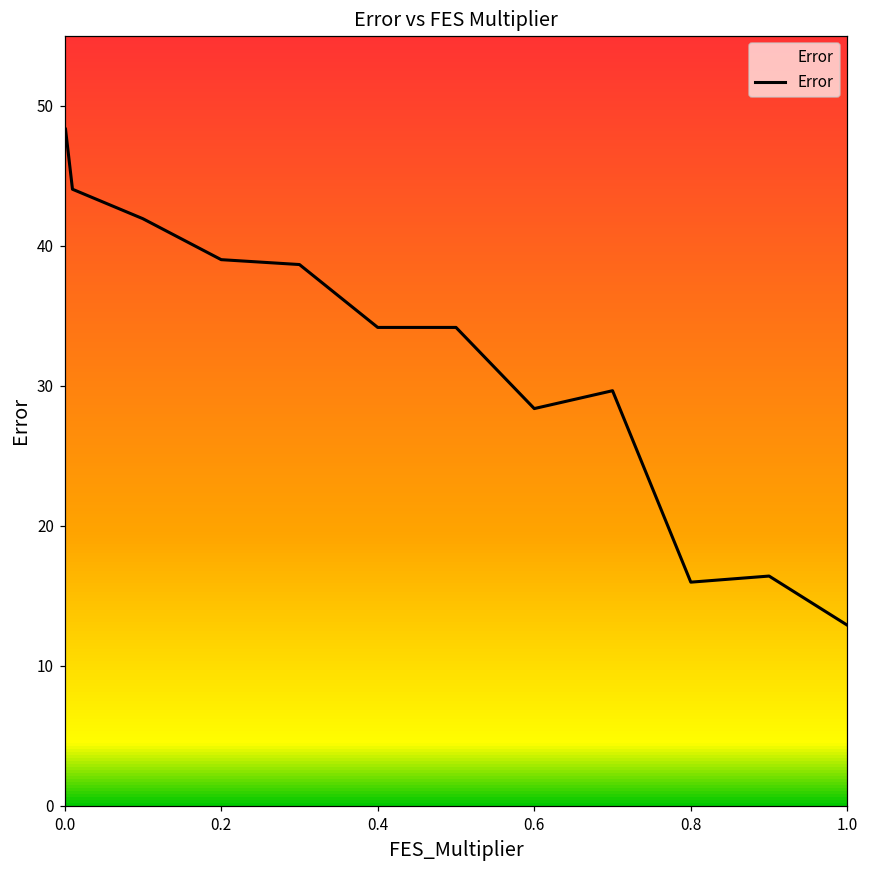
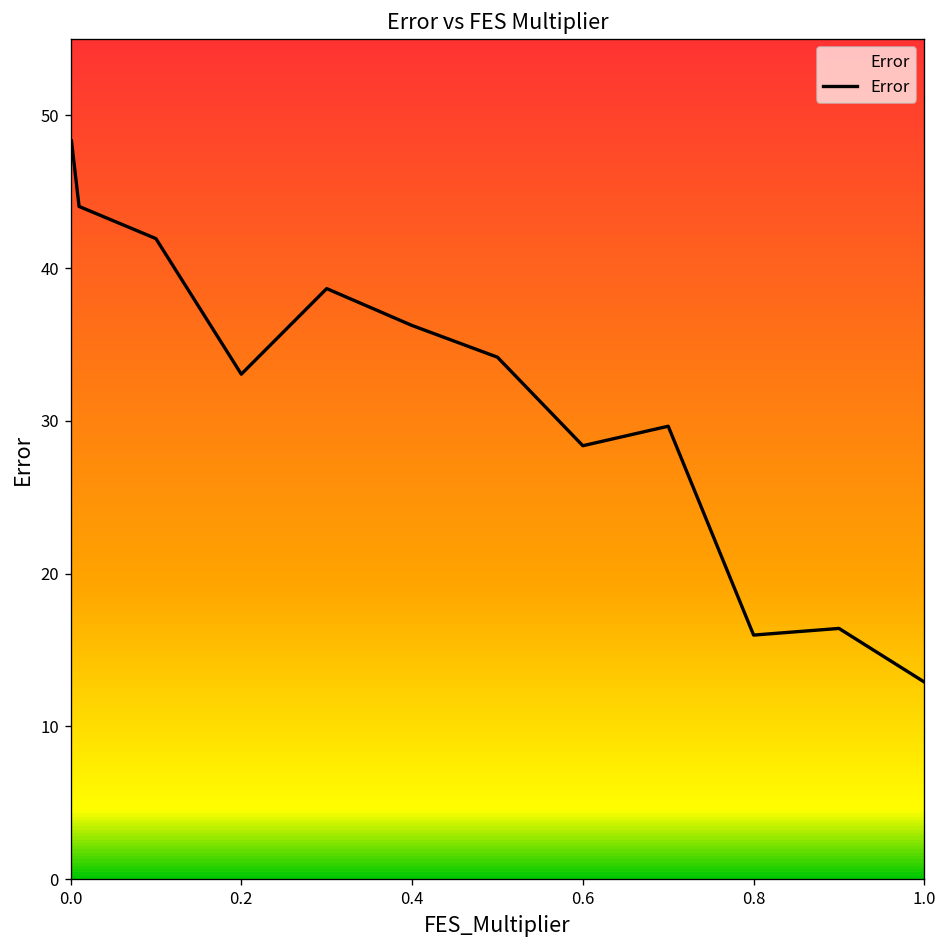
  {
    "0.0": 48.4,
-   "0.2": 39.0,
-   "0.4": 34.2,
+   "0.2": 33.1,
+   "0.4": 36.2,
    "0.6": 28.4,
    "0.8": 16.0,
    "1.0": 12.9
  }
